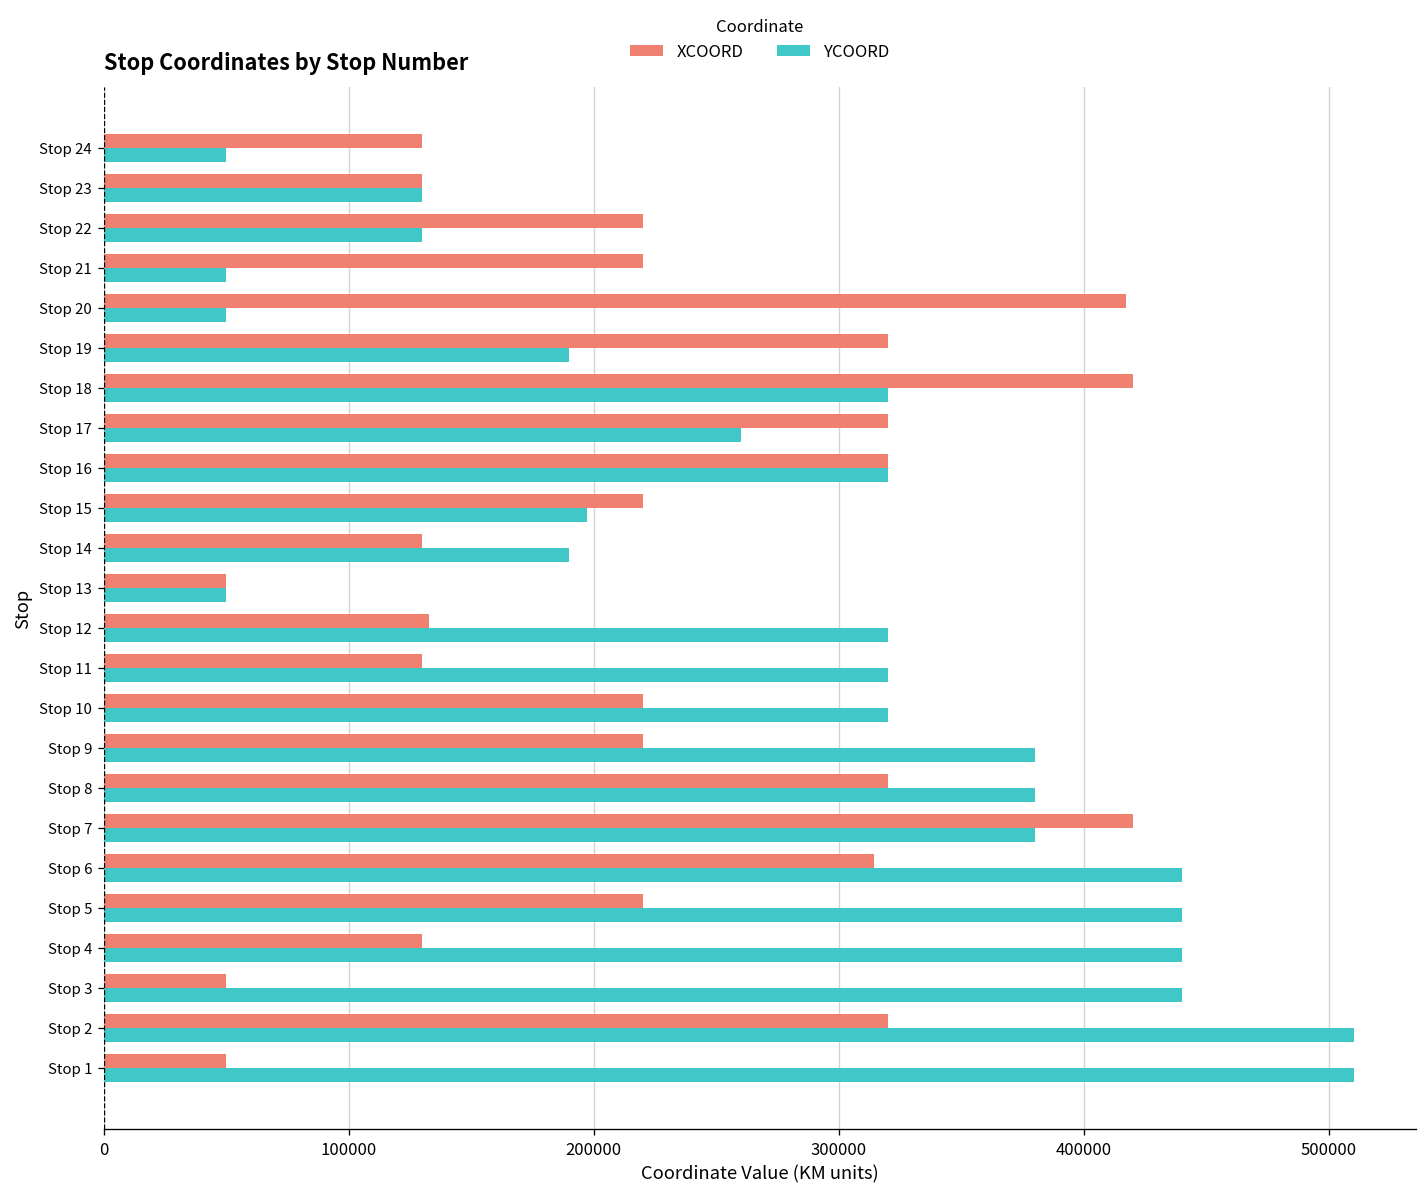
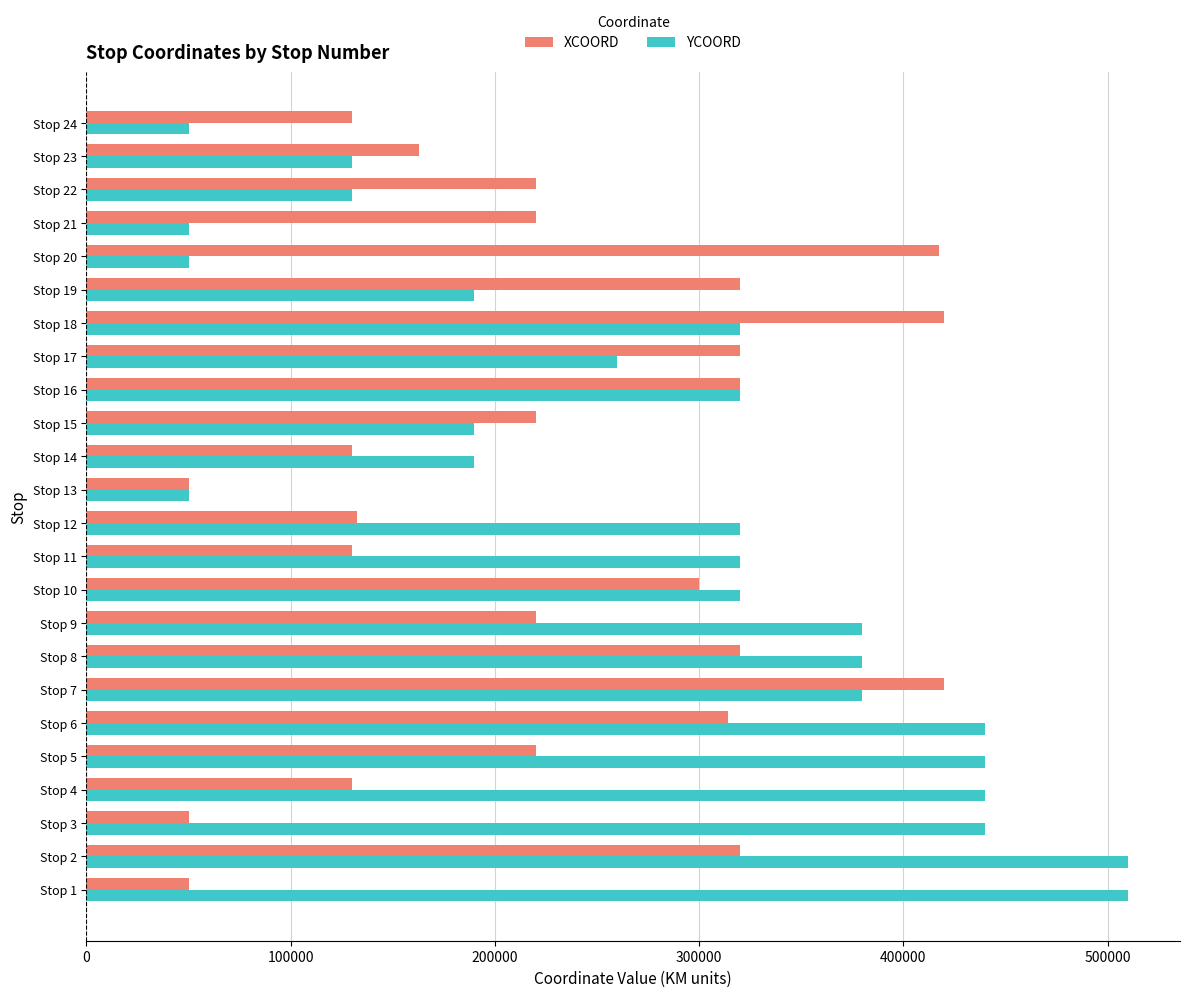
  {
    "XCOORD": {
      "Stop 24": 130000,
-     "Stop 23": 130000,
+     "Stop 23": 163000,
      "Stop 22": 220000,
      "Stop 21": 220000,
      "Stop 20": 417000,
      "Stop 19": 320000,
      "Stop 18": 420000,
      "Stop 17": 320000,
      "Stop 16": 320000,
      "Stop 15": 220000,
      "Stop 14": 130000,
      "Stop 13": 50000,
      "Stop 12": 133000,
      "Stop 11": 130000,
-     "Stop 10": 220000,
+     "Stop 10": 300000,
      "Stop 9": 220000,
      "Stop 8": 320000,
      "Stop 7": 420000,
      "Stop 6": 314000,
      "Stop 5": 220000,
      "Stop 4": 130000,
      "Stop 3": 50000,
      "Stop 2": 320000,
      "Stop 1": 50000
    },
    "YCOORD": {
      "Stop 24": 50000,
      "Stop 23": 130000,
      "Stop 22": 130000,
      "Stop 21": 50000,
      "Stop 20": 50000,
      "Stop 19": 190000,
      "Stop 18": 320000,
      "Stop 17": 260000,
      "Stop 16": 320000,
-     "Stop 15": 197000,
+     "Stop 15": 190000,
      "Stop 14": 190000,
      "Stop 13": 50000,
      "Stop 12": 320000,
      "Stop 11": 320000,
      "Stop 10": 320000,
      "Stop 9": 380000,
      "Stop 8": 380000,
      "Stop 7": 380000,
      "Stop 6": 440000,
      "Stop 5": 440000,
      "Stop 4": 440000,
      "Stop 3": 440000,
      "Stop 2": 510000,
      "Stop 1": 510000
    }
  }
